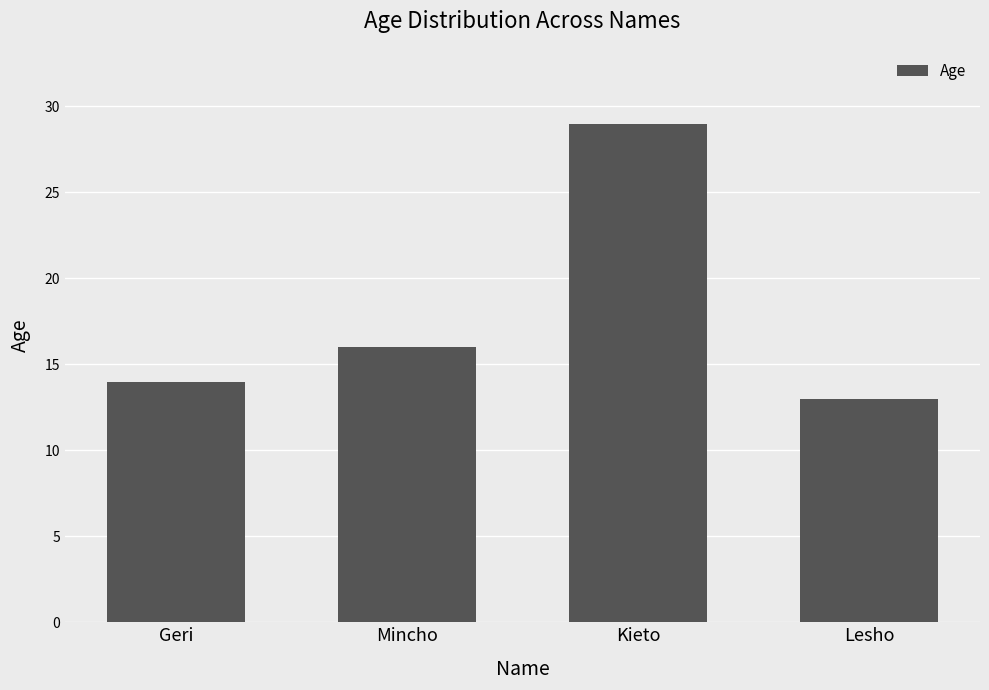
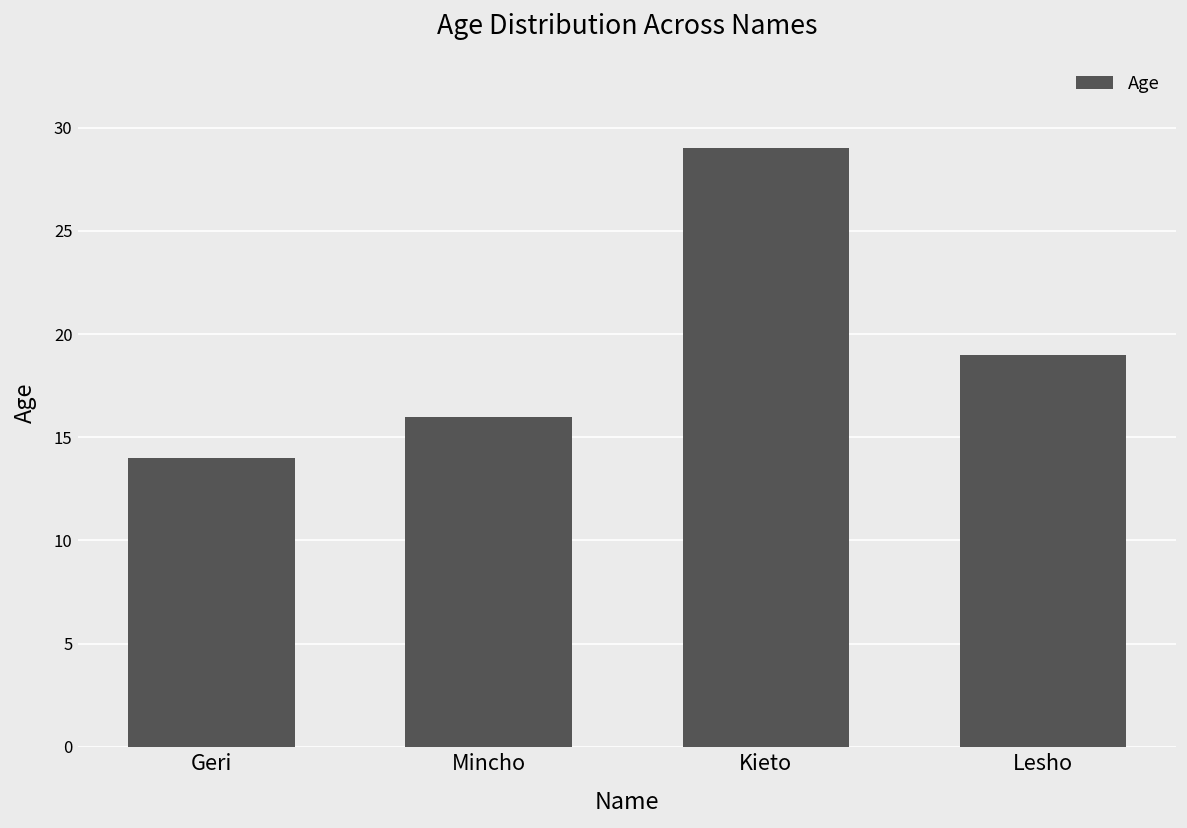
  {
    "Geri": 14,
    "Mincho": 16,
    "Kieto": 29,
-   "Lesho": 13
+   "Lesho": 19
  }
